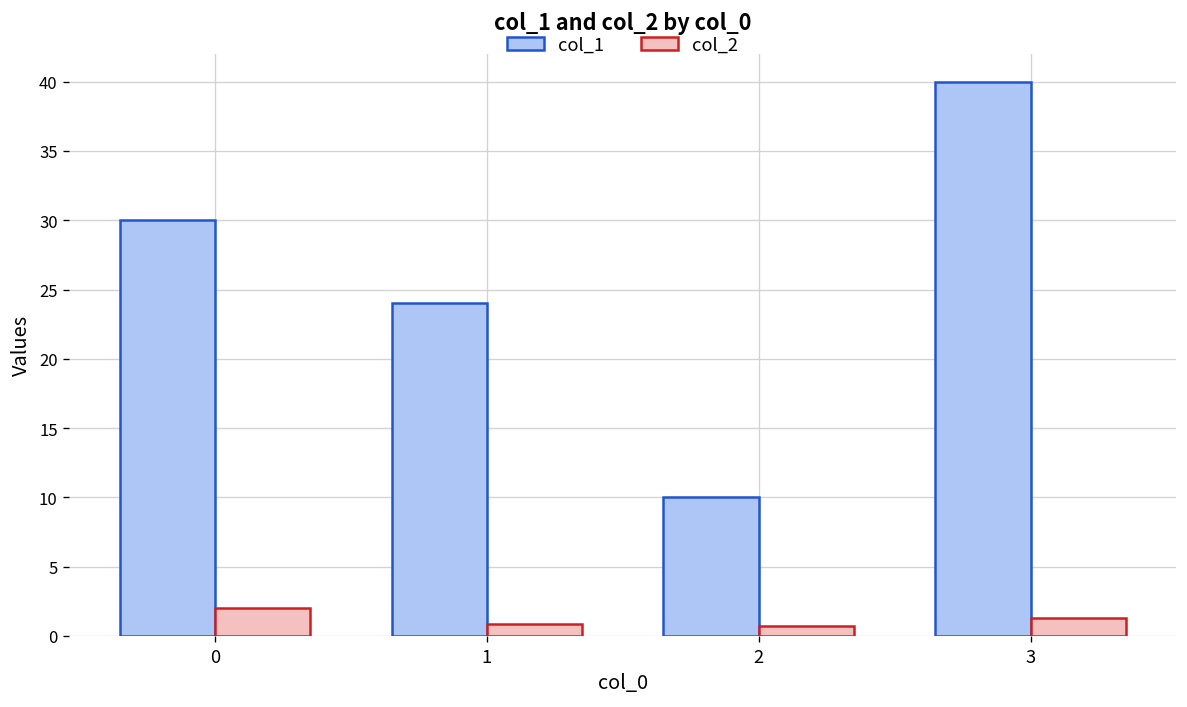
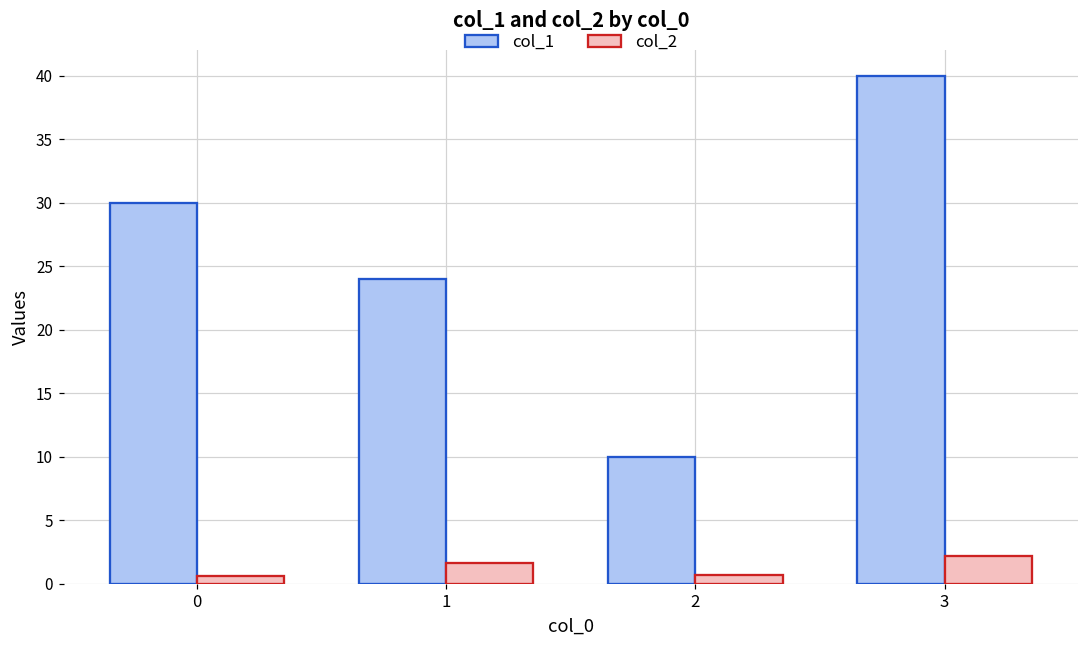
  {
    "col_1": {
      "0": 30.0,
      "1": 24.0,
      "2": 10.0,
      "3": 40.0
    },
    "col_2": {
-     "0": 2.0,
-     "1": 0.9,
+     "0": 0.6,
+     "1": 1.7,
      "2": 0.7,
-     "3": 1.3
+     "3": 2.2
    }
  }
